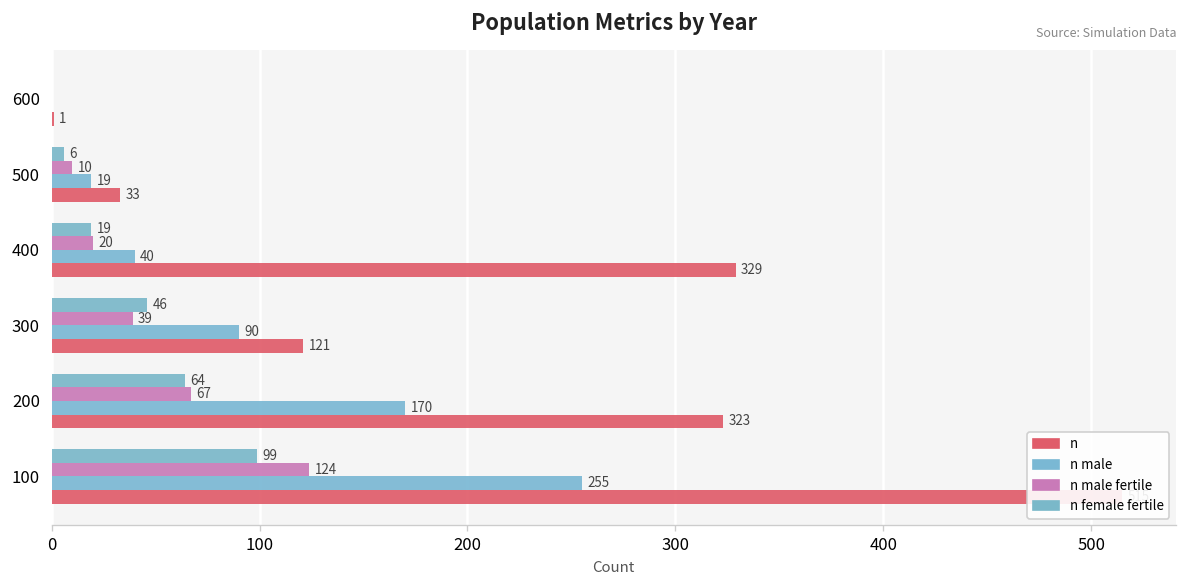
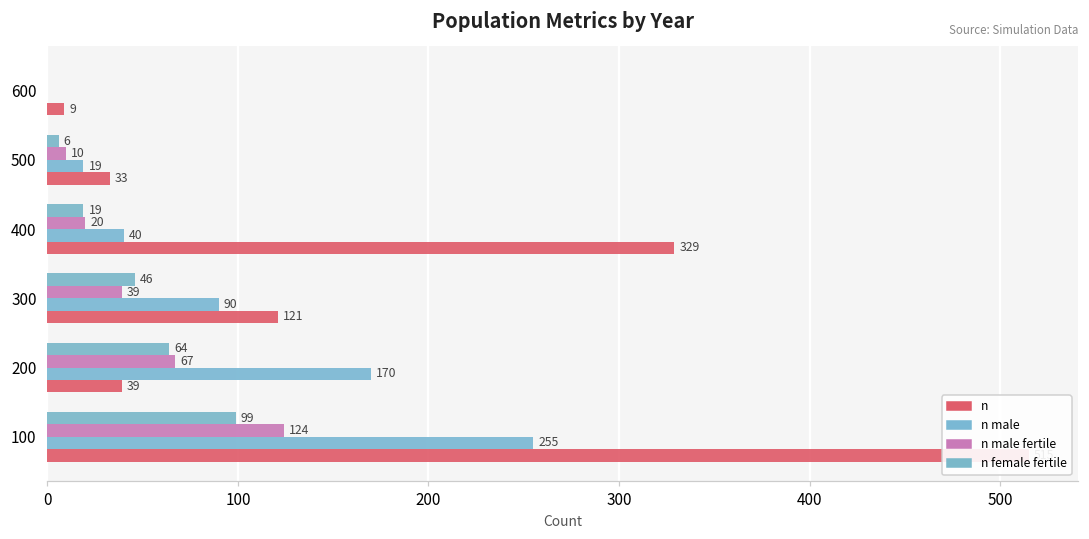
  {
    "n": {
-     "600": 1,
+     "600": 9,
      "500": 33,
      "400": 329,
      "300": 121,
-     "200": 323
+     "200": 39
    }
  }
